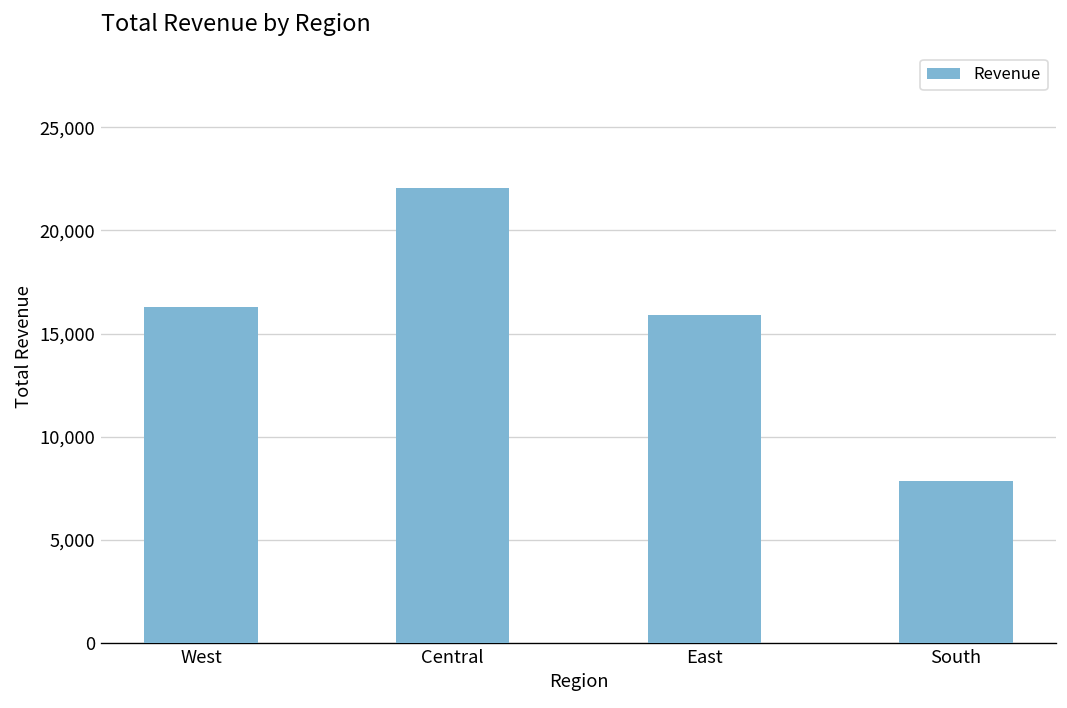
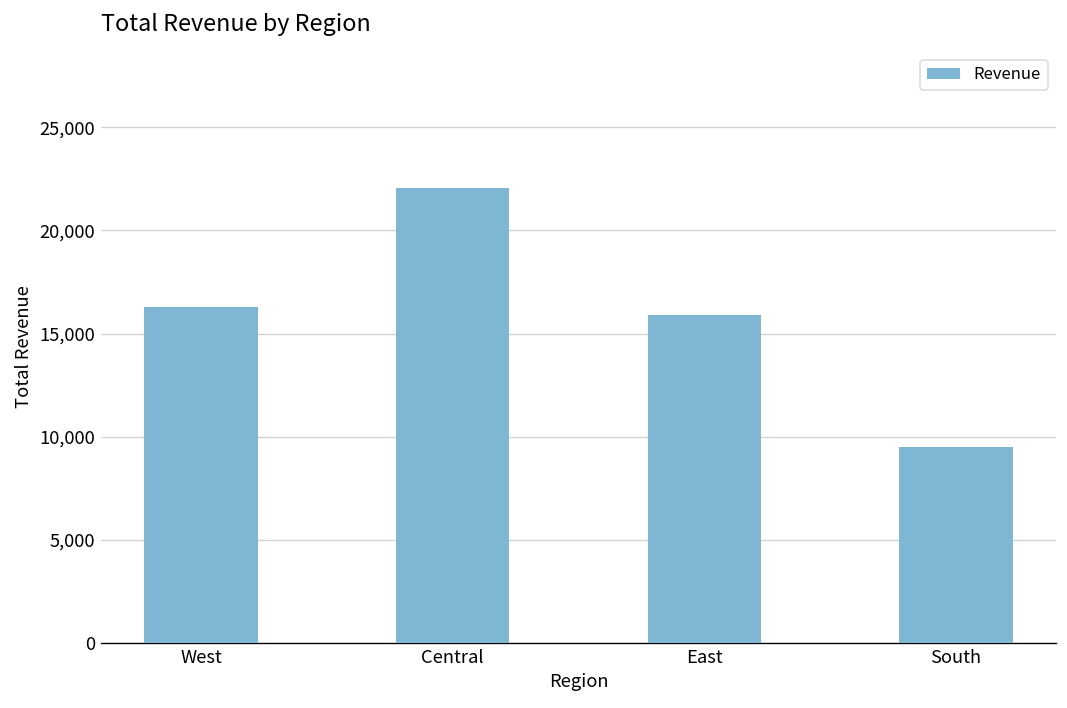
  {
    "West": "16,300",
    "Central": "22,100",
    "East": "15,900",
-   "South": "7,900"
+   "South": "9,500"
  }
